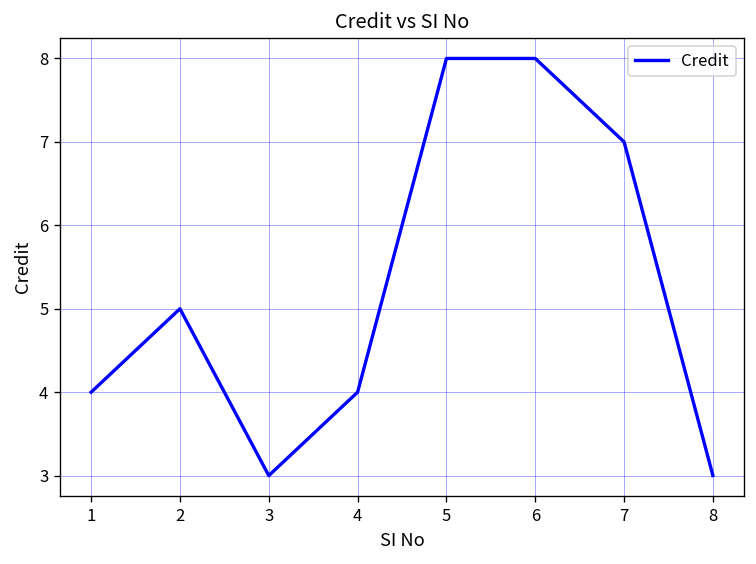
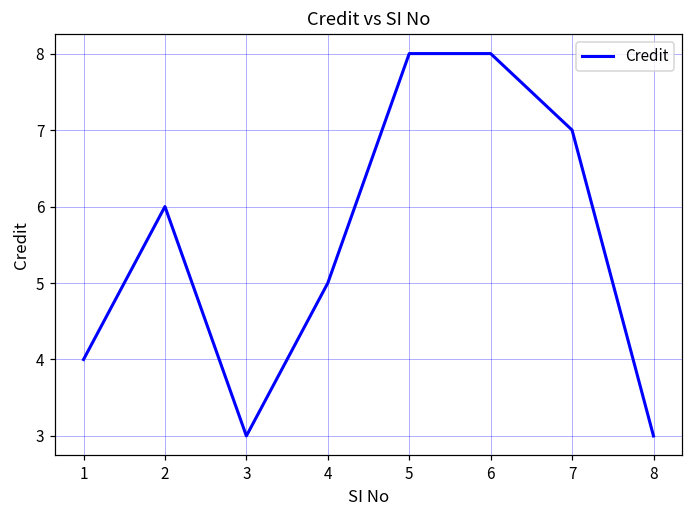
  {
    "1": 4,
-   "2": 5,
+   "2": 6,
    "3": 3,
-   "4": 4,
+   "4": 5,
    "5": 8,
    "6": 8,
    "7": 7,
    "8": 3
  }
